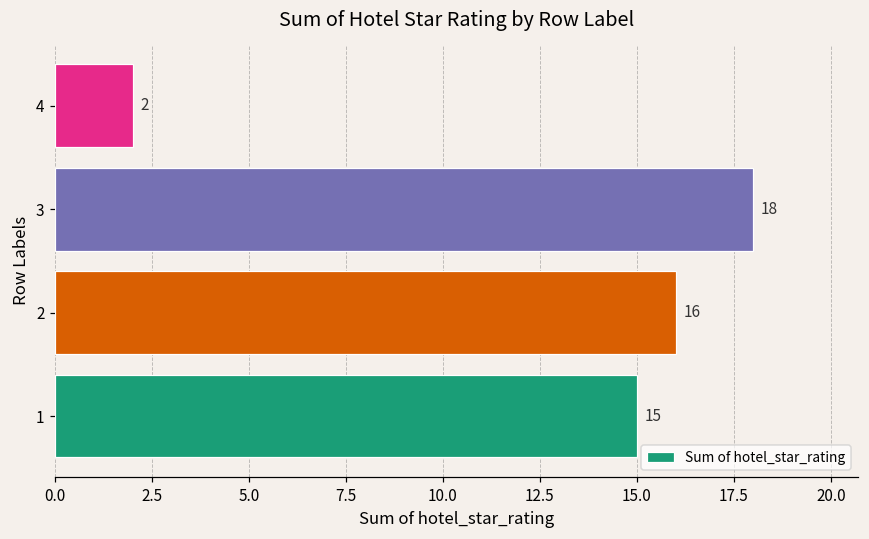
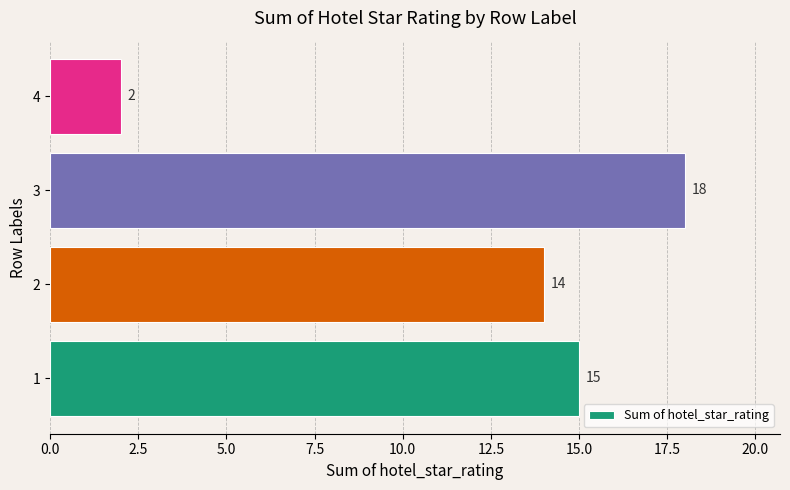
  {
    "4": 2,
    "3": 18,
-   "2": 16,
+   "2": 14,
    "1": 15
  }
